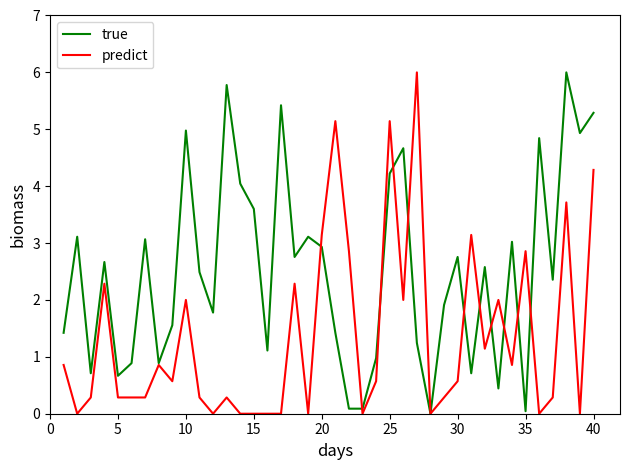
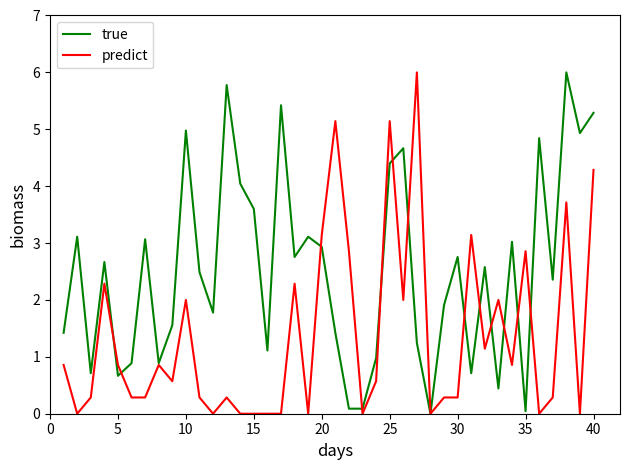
  {
    "true": {
      "5": 0.7,
      "10": 5.0,
      "15": 3.6,
      "20": 2.9,
-     "25": 4.2,
+     "25": 4.4,
      "30": 2.8,
      "35": 0.0,
      "40": 5.3
    },
    "predict": {
-     "5": 0.3,
+     "5": 0.9,
      "10": 2.0,
      "15": 0.0,
      "20": 3.1,
      "25": 5.1,
-     "30": 0.6,
+     "30": 0.3,
      "35": 2.9,
      "40": 4.3
    }
  }
